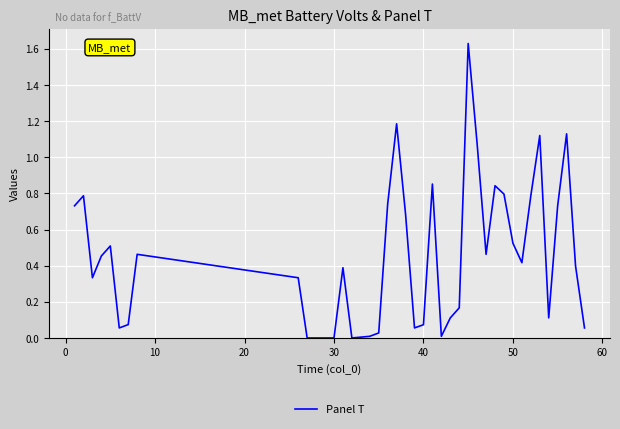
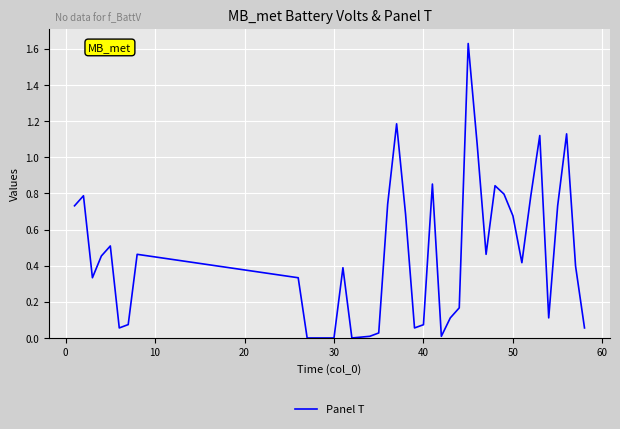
  {
    "30": 0.00,
    "40": 0.07,
-   "50": 0.52
+   "50": 0.68
  }
